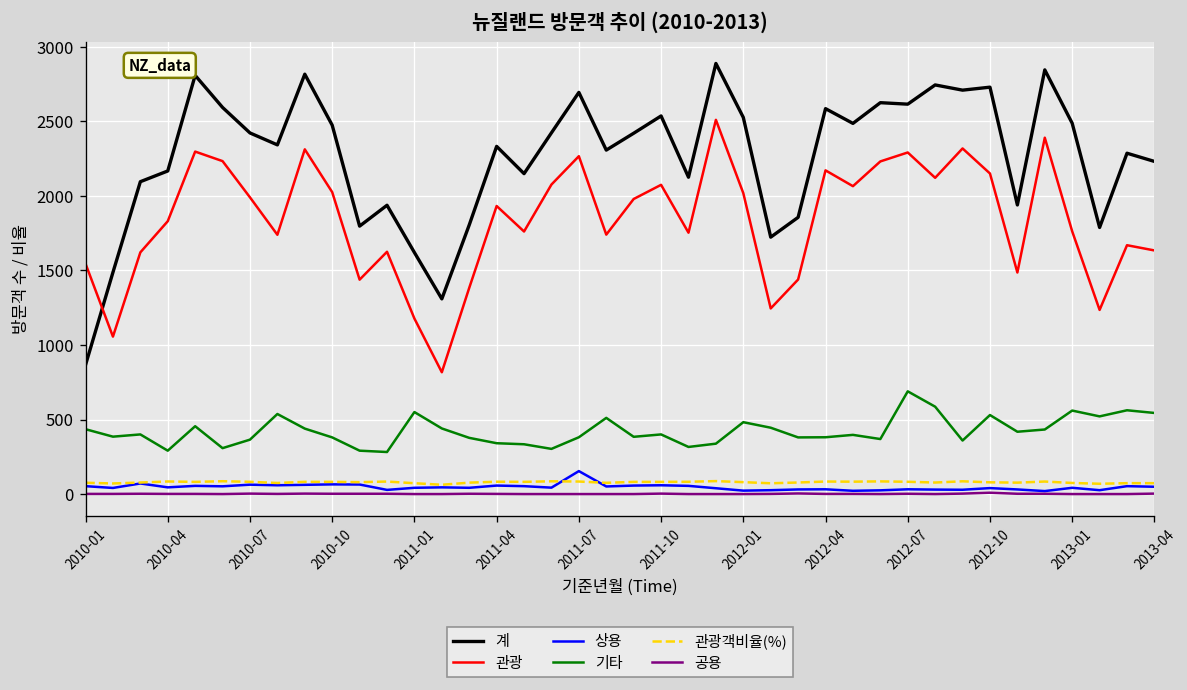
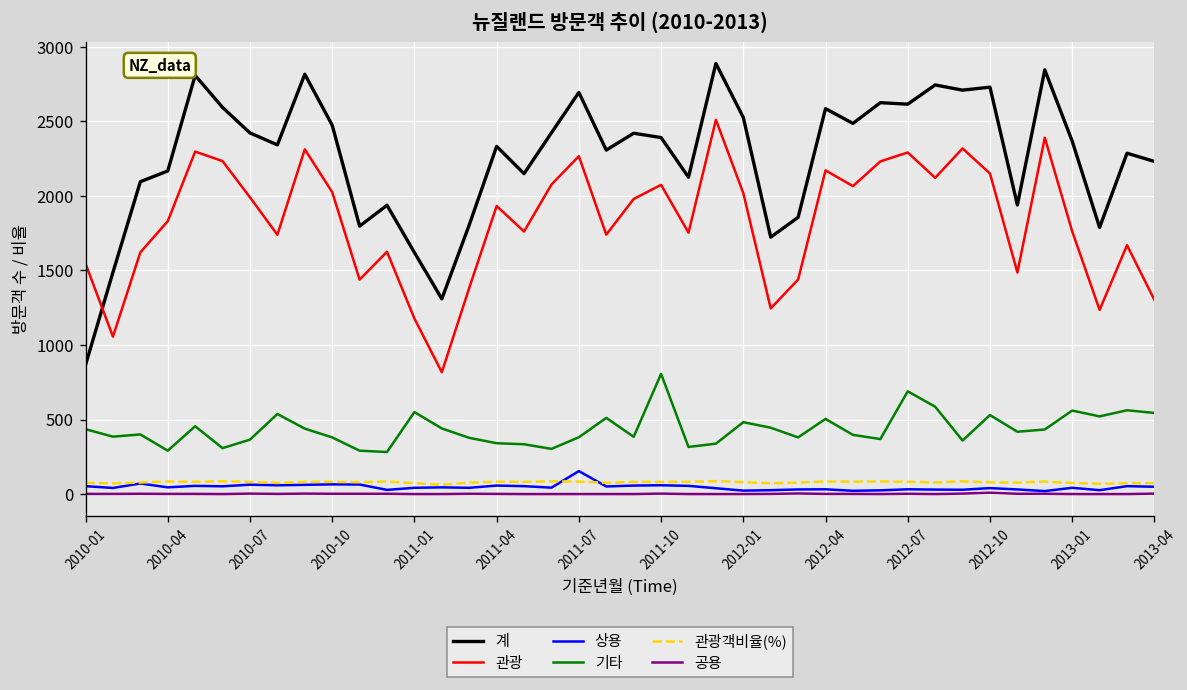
  {
    "계": {
      "2010-01": 870,
      "2010-04": 2170,
      "2010-07": 2420,
      "2010-10": 2470,
      "2011-01": 1620,
      "2011-04": 2330,
      "2011-07": 2690,
-     "2011-10": 2540,
+     "2011-10": 2390,
      "2012-01": 2530,
      "2012-04": 2590,
      "2012-07": 2620,
      "2012-10": 2730,
-     "2013-01": 2490,
+     "2013-01": 2370,
      "2013-04": 2230
    },
    "관광": {
      "2010-01": 1550,
      "2010-04": 1830,
      "2010-07": 1990,
      "2010-10": 2030,
      "2011-01": 1180,
      "2011-04": 1930,
      "2011-07": 2270,
      "2011-10": 2070,
      "2012-01": 2020,
      "2012-04": 2170,
      "2012-07": 2290,
      "2012-10": 2150,
      "2013-01": 1760,
-     "2013-04": 1630
+     "2013-04": 1300
    },
    "상용": {
      "2010-01": 50,
      "2010-04": 50,
      "2011-01": 40,
      "2011-04": 60,
      "2011-07": 150,
      "2011-10": 60,
      "2012-01": 20,
      "2012-04": 30,
      "2012-07": 30,
      "2012-10": 40,
      "2013-01": 40,
      "2013-04": 50
    },
    "기타": {
      "2010-01": 440,
      "2010-04": 290,
      "2010-07": 370,
      "2010-10": 380,
      "2011-01": 550,
      "2011-04": 340,
      "2011-07": 380,
-     "2011-10": 400,
+     "2011-10": 810,
      "2012-01": 480,
-     "2012-04": 380,
+     "2012-04": 500,
      "2012-07": 690,
      "2012-10": 530,
      "2013-01": 560,
      "2013-04": 540
    },
    "관광객비율(%)": {
      "2010-01": 80,
      "2010-04": 80,
      "2011-01": 70,
      "2011-04": 80,
      "2011-07": 80,
      "2011-10": 80,
      "2012-01": 80,
      "2012-04": 80,
      "2012-07": 80,
      "2012-10": 80,
      "2013-01": 70,
      "2013-04": 70
    },
    "공용": {
      "2010-01": 0,
      "2010-04": 0,
      "2010-07": 0,
      "2010-10": 0,
      "2011-01": 0,
      "2011-04": 0,
      "2011-07": 0,
      "2011-10": 0,
      "2012-01": 0,
      "2012-04": 0,
      "2012-07": 0,
      "2012-10": 10,
      "2013-01": 0,
      "2013-04": 0
    }
  }
